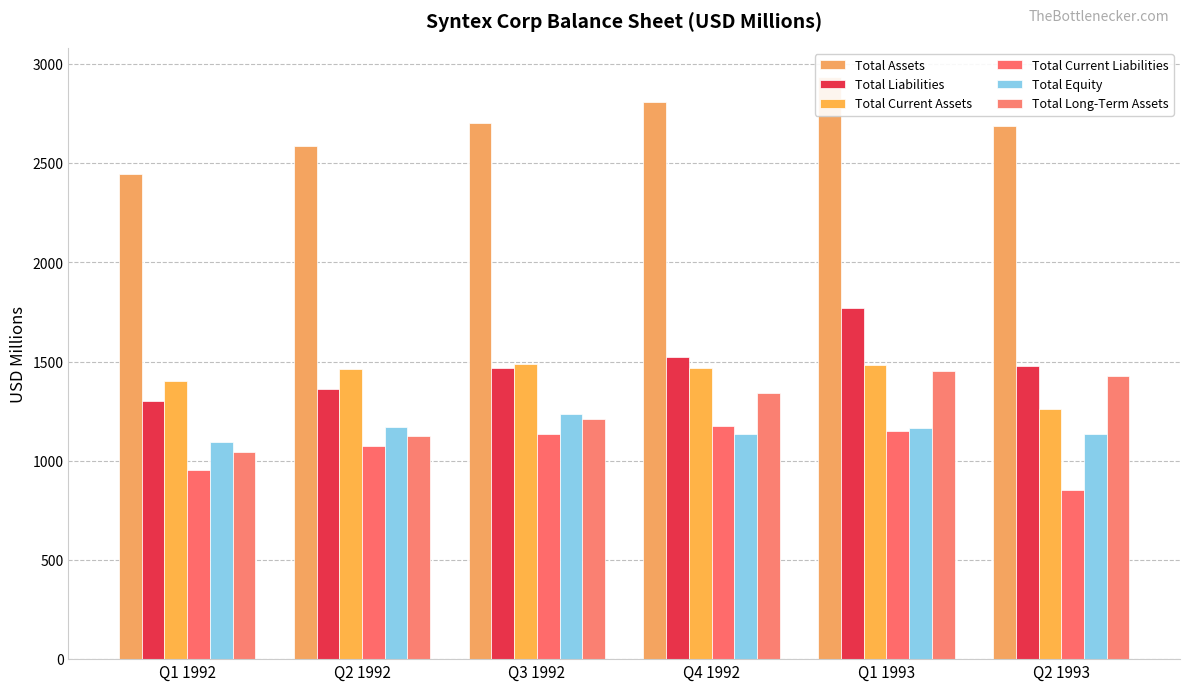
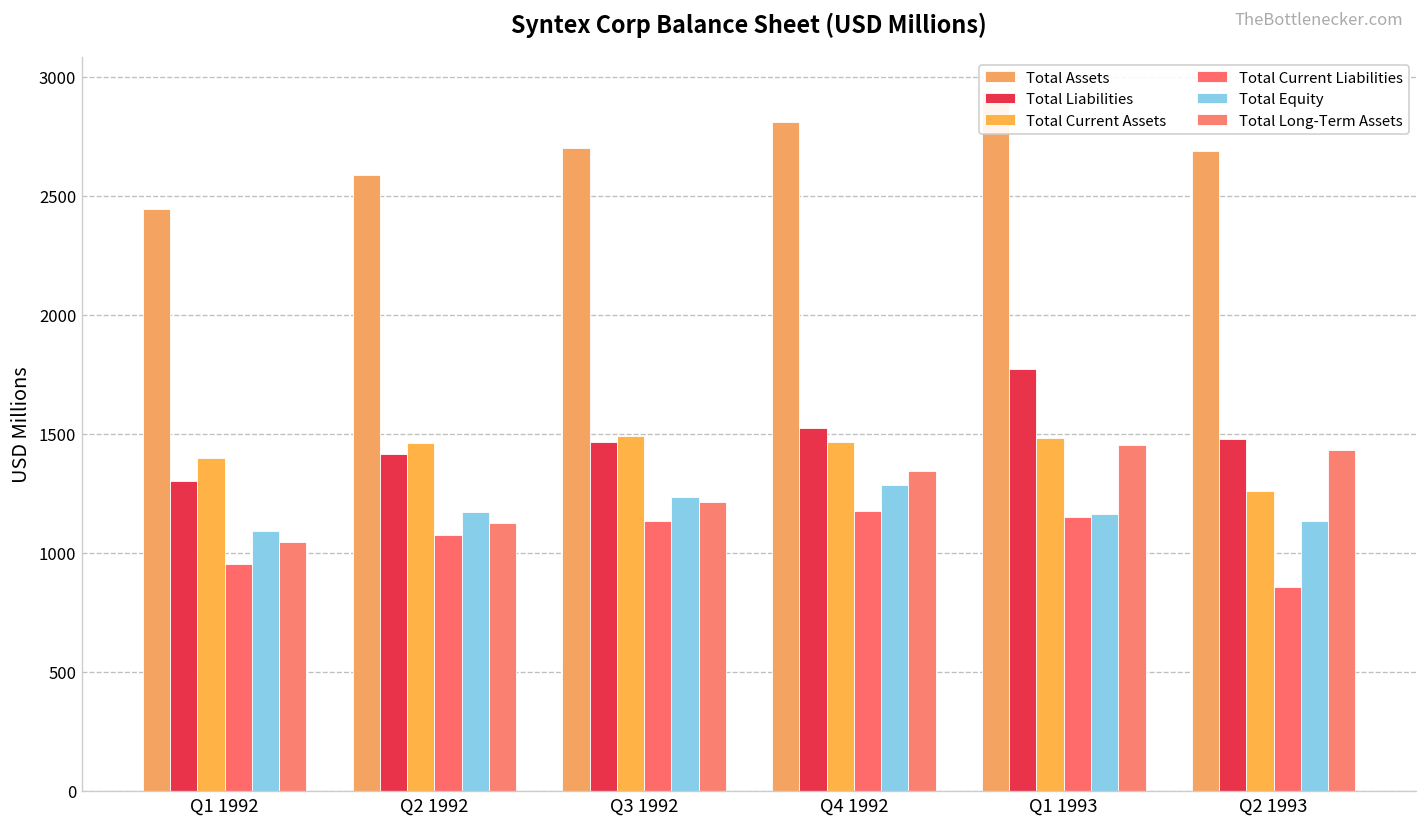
  {
    "Total Liabilities": {
      "Q1 1992": 1300,
-     "Q2 1992": 1360,
+     "Q2 1992": 1420,
      "Q3 1992": 1470,
      "Q4 1992": 1530,
      "Q1 1993": 1770,
      "Q2 1993": 1480
    },
    "Total Equity": {
      "Q1 1992": 1090,
      "Q2 1992": 1170,
      "Q3 1992": 1230,
-     "Q4 1992": 1140,
+     "Q4 1992": 1280,
      "Q1 1993": 1160,
      "Q2 1993": 1140
    }
  }
